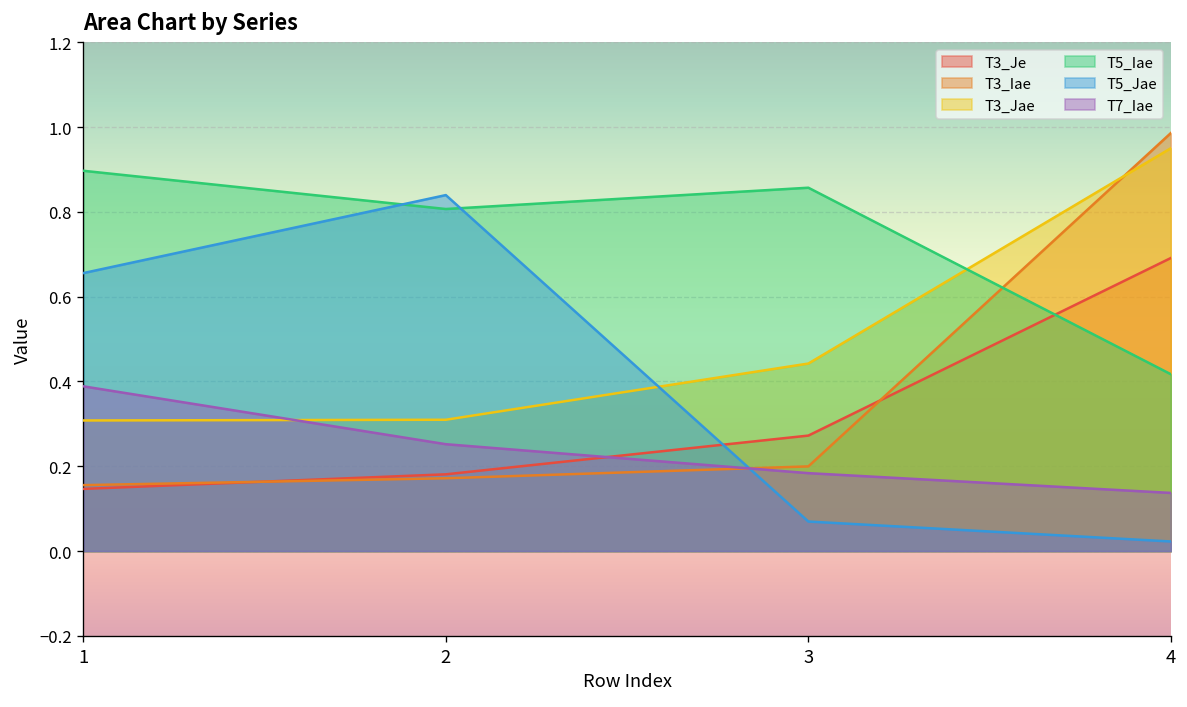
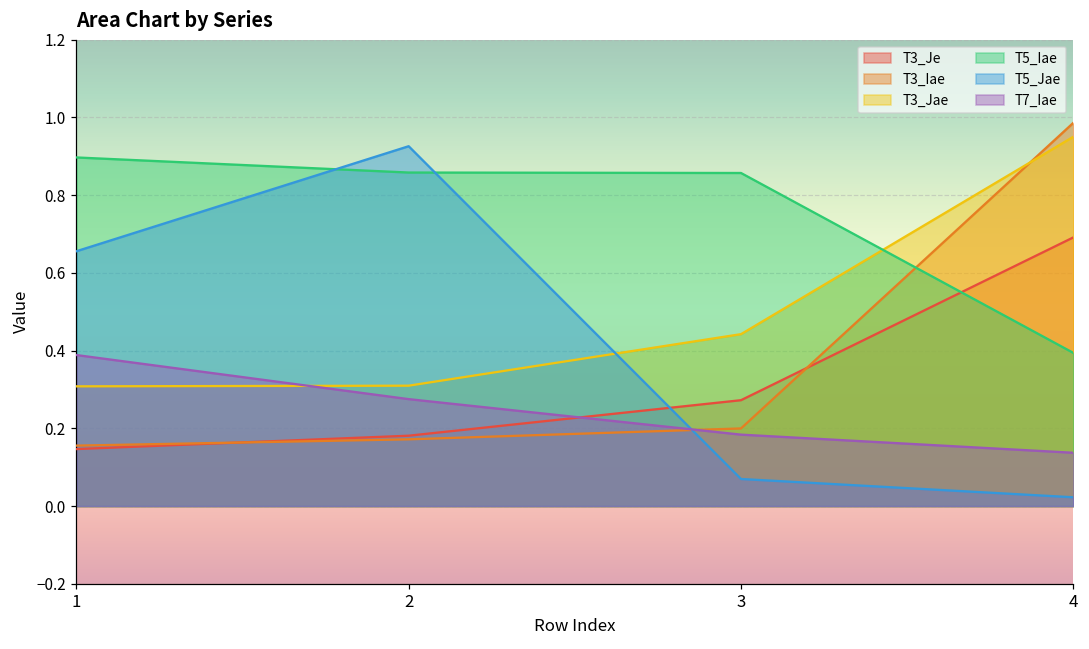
  {
    "T5_Iae": {
      "1": 0.90,
-     "2": 0.81,
+     "2": 0.86,
      "3": 0.86,
-     "4": 0.42
+     "4": 0.39
    },
    "T5_Jae": {
      "1": 0.66,
-     "2": 0.84,
+     "2": 0.93,
      "3": 0.07,
      "4": 0.02
    },
    "T7_Iae": {
      "1": 0.39,
-     "2": 0.25,
+     "2": 0.28,
      "3": 0.18,
      "4": 0.14
    }
  }
